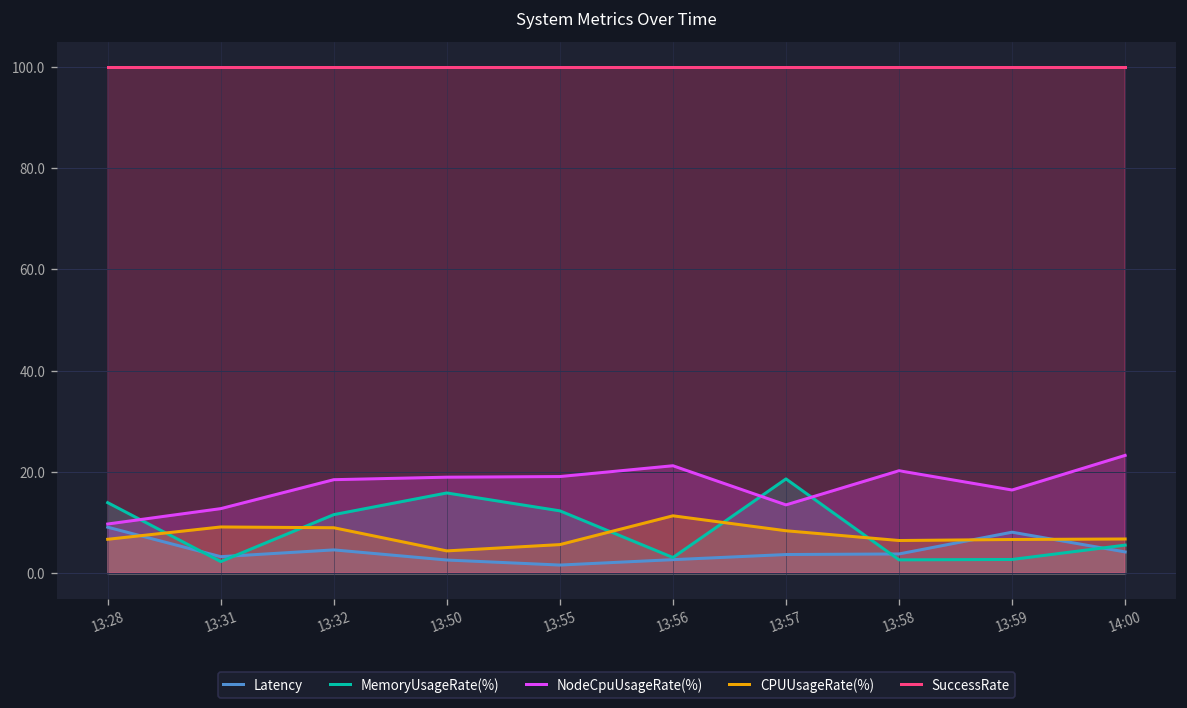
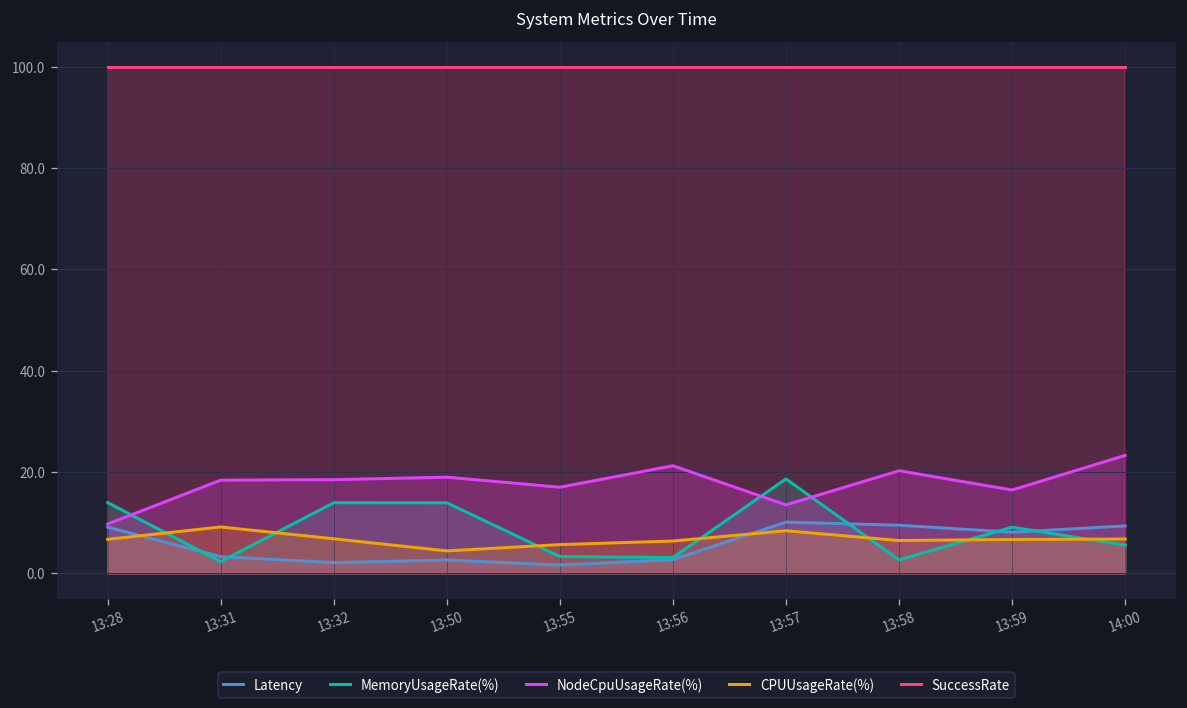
  {
    "Latency": {
      "13:28": 9,
      "13:31": 3,
-     "13:32": 5,
+     "13:32": 2,
      "13:50": 3,
      "13:55": 2,
-     "13:57": 4,
-     "13:58": 4,
+     "13:57": 10,
+     "13:58": 10,
      "13:59": 8,
-     "14:00": 4
+     "14:00": 9
    },
    "MemoryUsageRate(%)": {
      "13:28": 14,
      "13:31": 2,
-     "13:32": 12,
-     "13:50": 16,
-     "13:55": 12,
+     "13:32": 14,
+     "13:50": 14,
+     "13:55": 3,
      "13:57": 19,
      "13:58": 3,
-     "13:59": 3,
+     "13:59": 9,
      "14:00": 6
    },
    "NodeCpuUsageRate(%)": {
      "13:28": 10,
-     "13:31": 13,
+     "13:31": 18,
      "13:32": 18,
      "13:50": 19,
-     "13:55": 19,
+     "13:55": 17,
      "13:56": 21,
      "13:57": 14,
      "13:58": 20,
      "13:59": 16,
      "14:00": 23
    },
    "CPUUsageRate(%)": {
      "13:28": 7,
      "13:31": 9,
-     "13:32": 9,
+     "13:32": 7,
      "13:50": 4,
      "13:55": 6,
-     "13:56": 11,
+     "13:56": 6,
      "13:57": 8,
      "13:58": 6,
      "13:59": 7,
      "14:00": 7
    },
    "SuccessRate": {
      "13:28": 100,
      "13:31": 100,
      "13:32": 100,
      "13:50": 100,
      "13:55": 100,
      "13:56": 100,
      "13:57": 100,
      "13:58": 100,
      "13:59": 100,
      "14:00": 100
    }
  }
